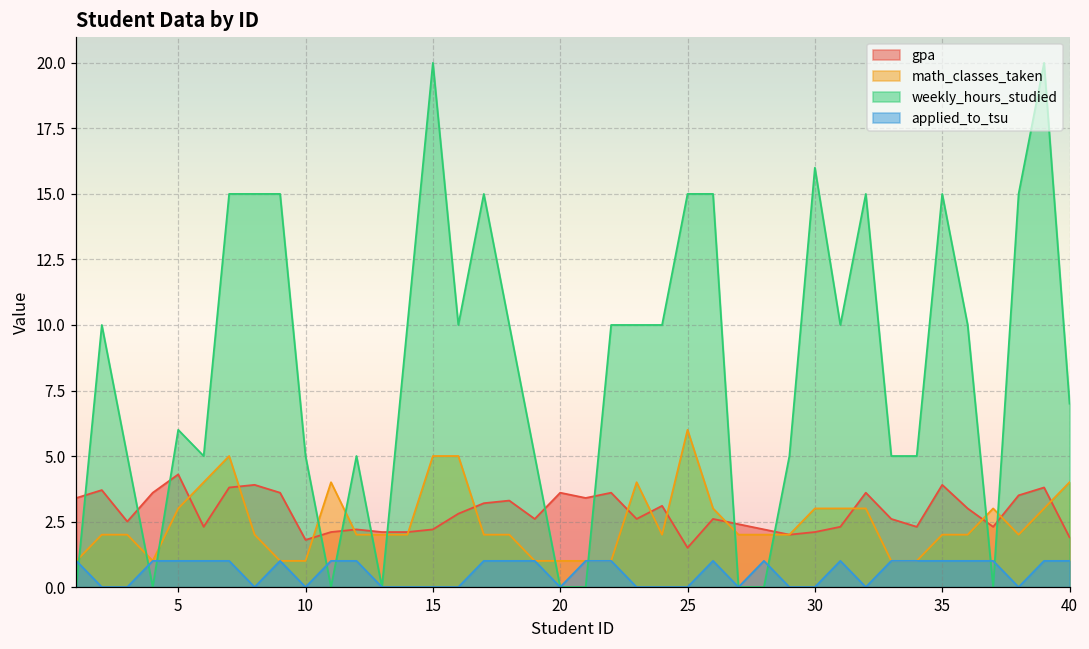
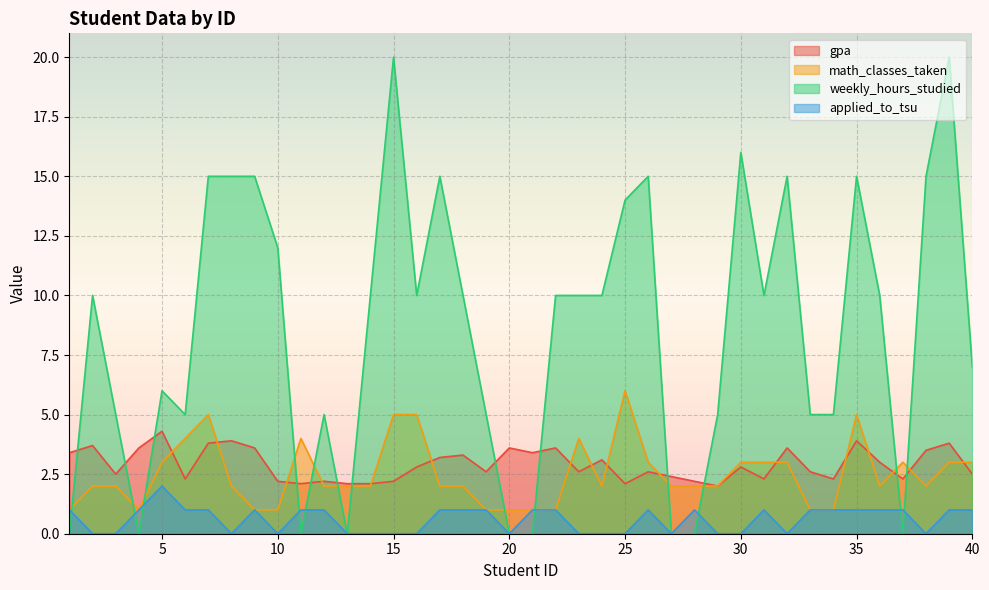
  {
    "gpa": {
      "5": 4.3,
-     "10": 1.8,
+     "10": 2.2,
      "15": 2.2,
      "20": 3.6,
-     "25": 1.5,
-     "30": 2.1,
+     "25": 2.1,
+     "30": 2.8,
      "35": 3.9,
-     "40": 1.9
+     "40": 2.5
    },
    "math_classes_taken": {
      "5": 3,
      "10": 1,
      "15": 5,
      "20": 1,
      "25": 6,
      "30": 3,
-     "35": 2,
-     "40": 4
+     "35": 5,
+     "40": 3
    },
    "weekly_hours_studied": {
      "5": 6,
-     "10": 5,
+     "10": 12,
      "15": 20,
-     "25": 15,
+     "25": 14,
      "30": 16,
      "35": 15,
      "40": 7
    },
    "applied_to_tsu": {
-     "5": 1,
+     "5": 2,
      "10": 0,
      "15": 0,
      "25": 0,
      "30": 0,
      "35": 1,
      "40": 1
    }
  }
